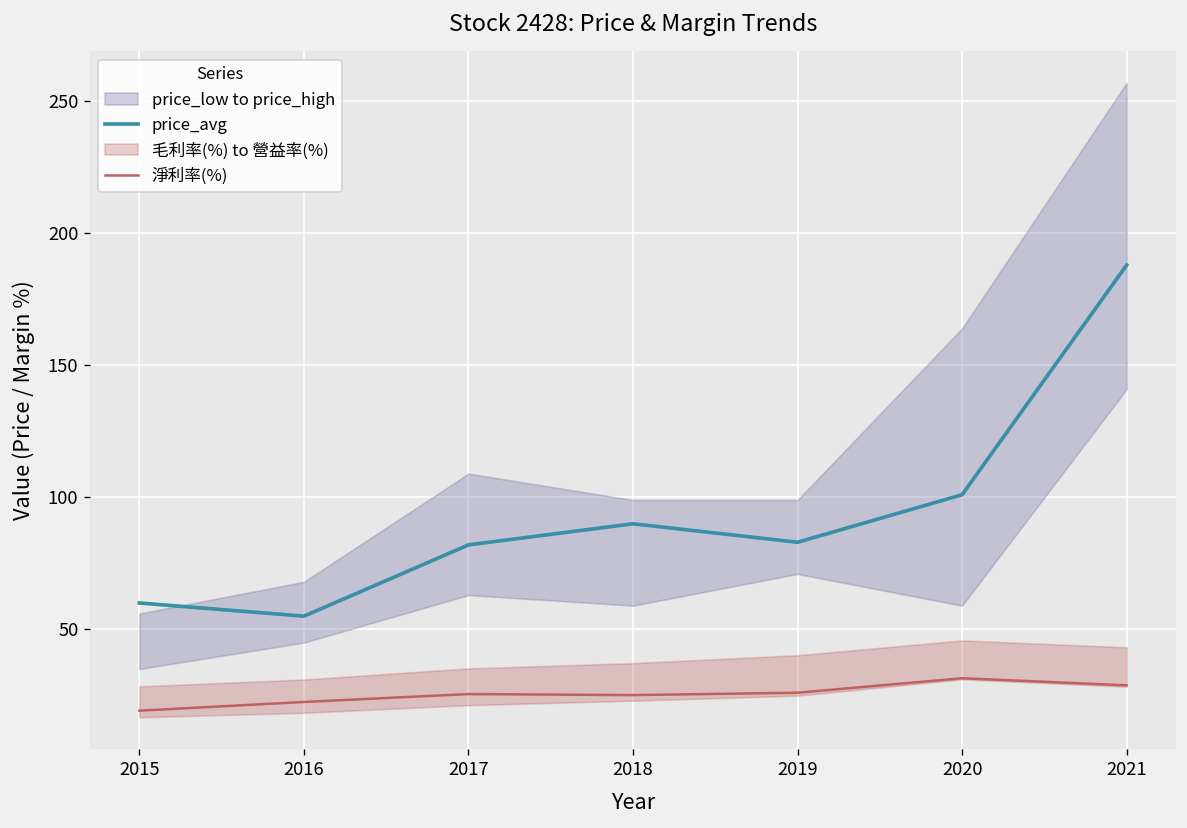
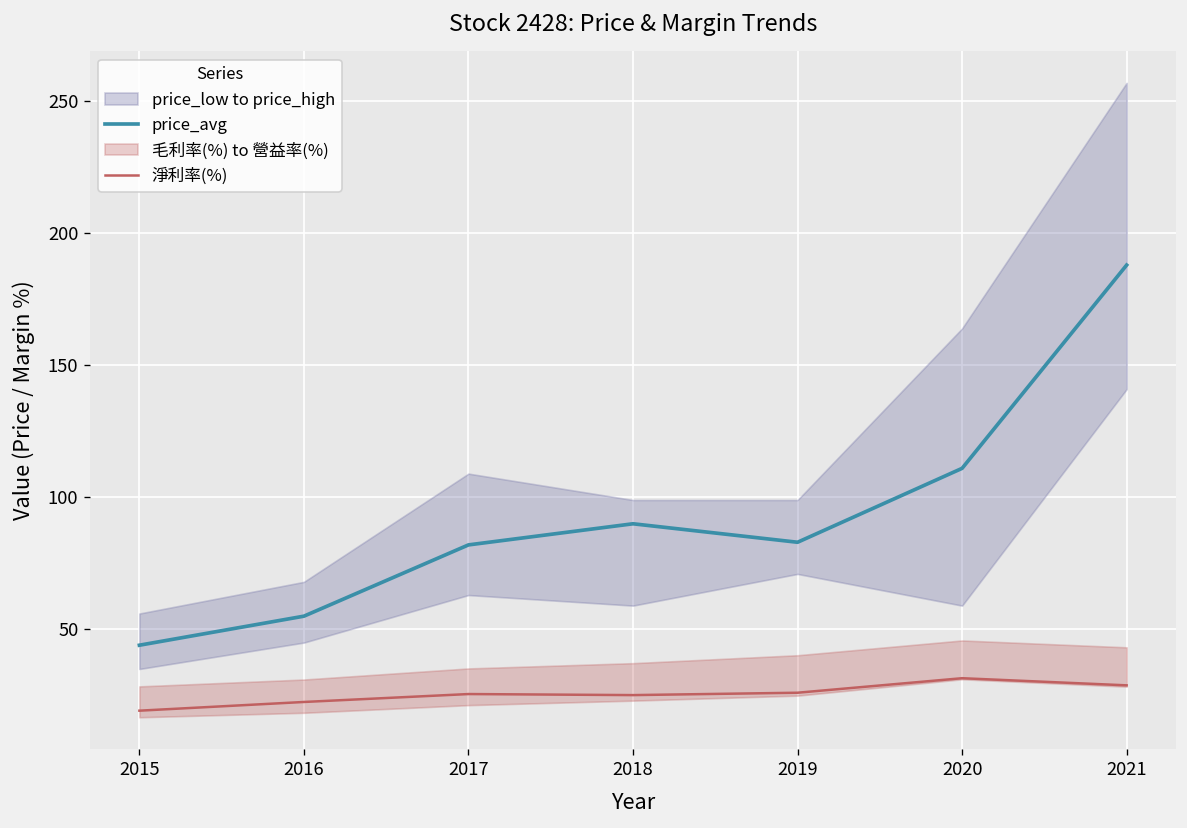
  {
    "price_avg": {
-     "2015": 60,
+     "2015": 44,
      "2016": 55,
      "2017": 82,
      "2018": 90,
      "2019": 83,
-     "2020": 101,
+     "2020": 111,
      "2021": 188
    }
  }
